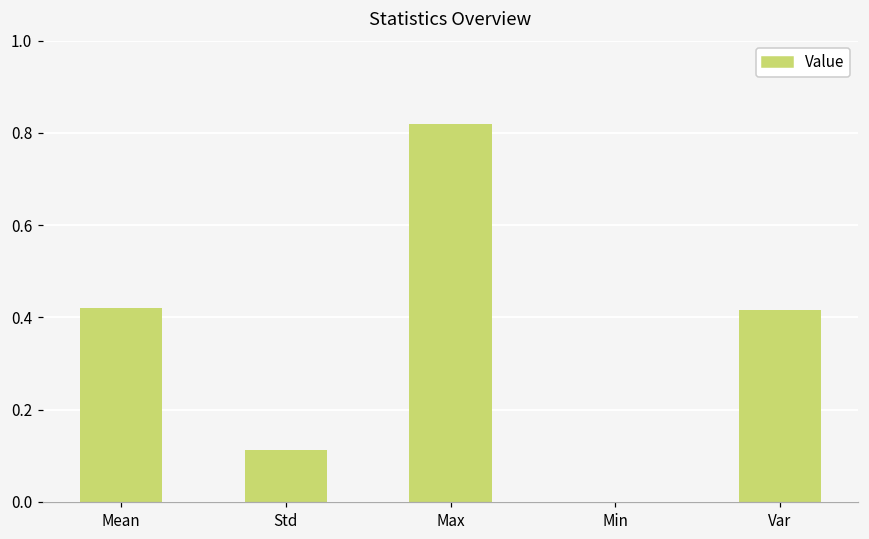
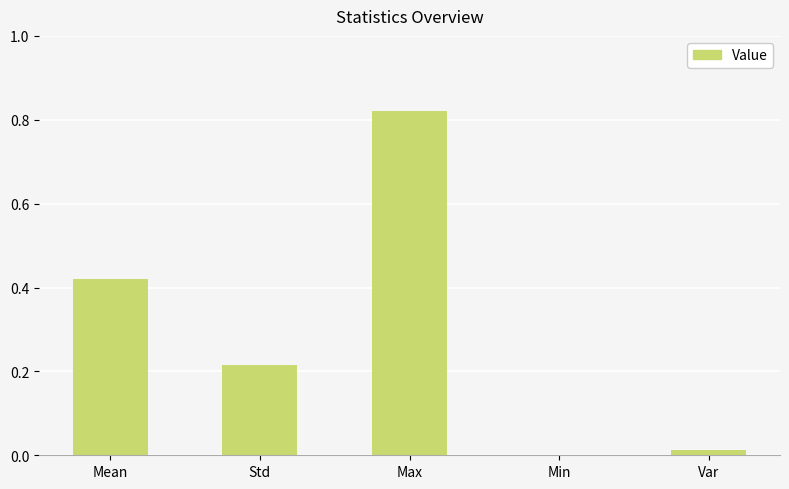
  {
    "Mean": 0.42,
-   "Std": 0.11,
+   "Std": 0.22,
    "Max": 0.82,
    "Min": 0.00,
-   "Var": 0.42
+   "Var": 0.01
  }
